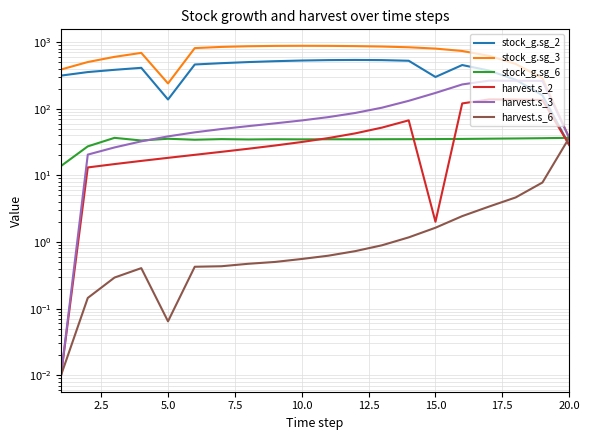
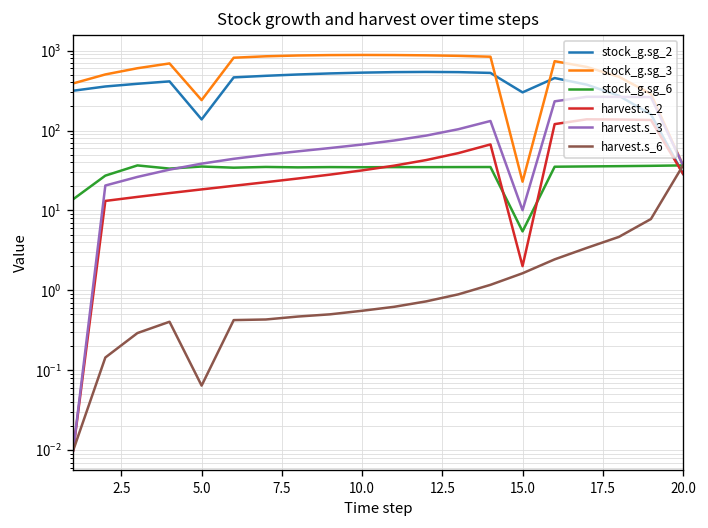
  {
    "stock_g.sg_2": {
      "5.0": 140,
      "10.0": 500,
      "15.0": 300
    },
    "stock_g.sg_3": {
      "5.0": 240,
      "10.0": 900,
-     "15.0": 800
+     "15.0": 23
    },
    "stock_g.sg_6": {
      "10.0": 30,
-     "15.0": 40
+     "15.0": 5
    },
    "harvest.s_2": {
      "5.0": 18,
      "10.0": 30,
      "15.0": 2
    },
    "harvest.s_3": {
      "10.0": 70,
-     "15.0": 170
+     "15.0": 10
    },
    "harvest.s_6": {
      "5.0": 0.06,
      "10.0": 0.6,
      "15.0": 1.6
    }
  }
